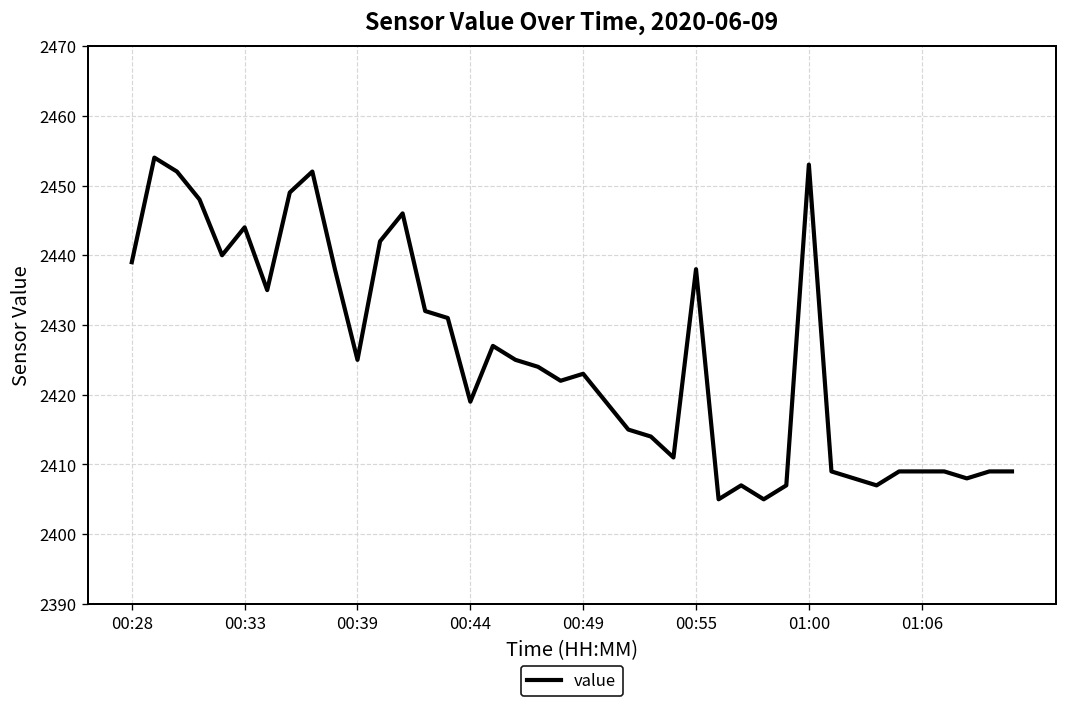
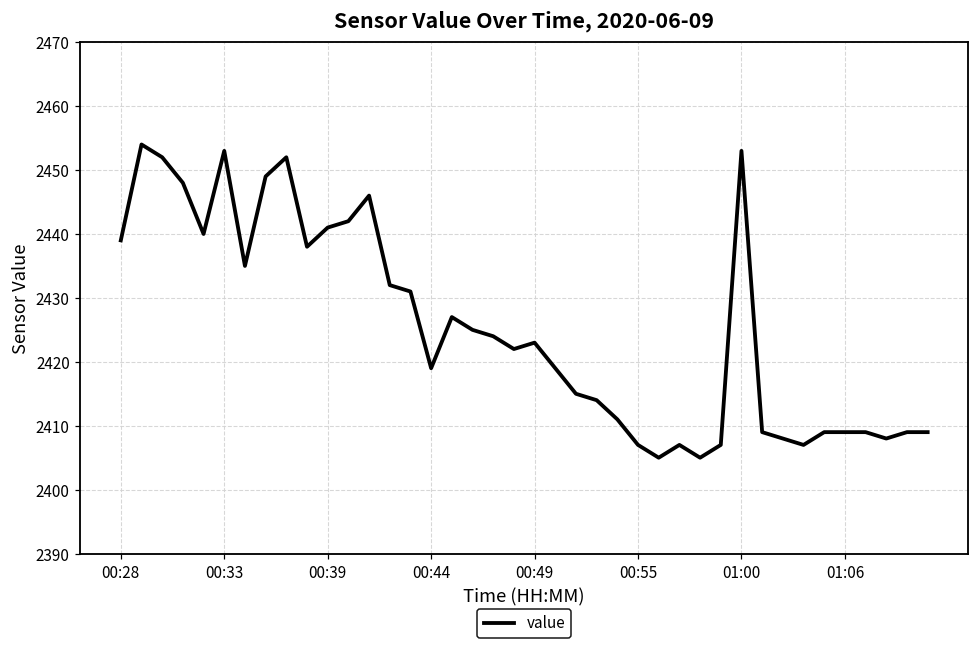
  {
    "00:28": 2439,
-   "00:33": 2444,
-   "00:39": 2425,
+   "00:33": 2453,
+   "00:39": 2441,
    "00:44": 2419,
    "00:49": 2423,
-   "00:55": 2438,
+   "00:55": 2407,
    "01:00": 2453,
    "01:06": 2409
  }
